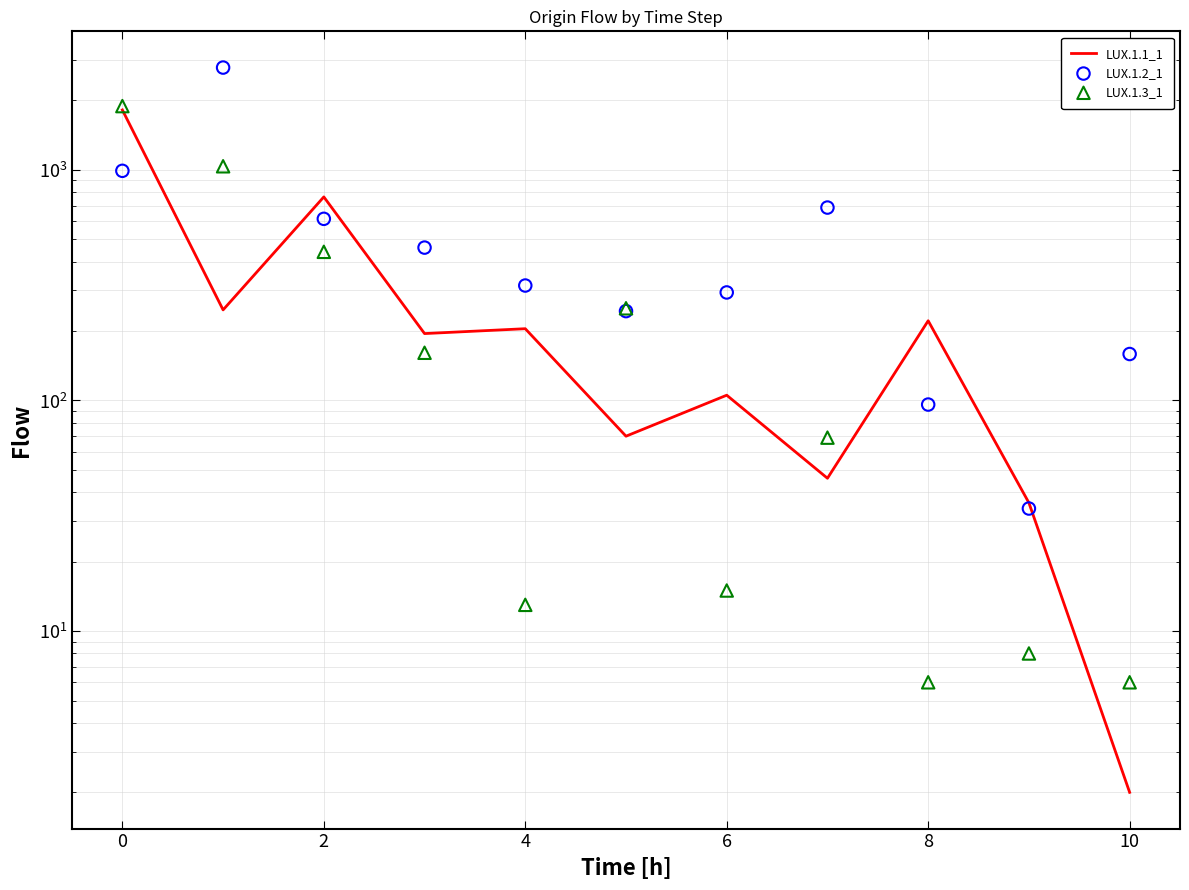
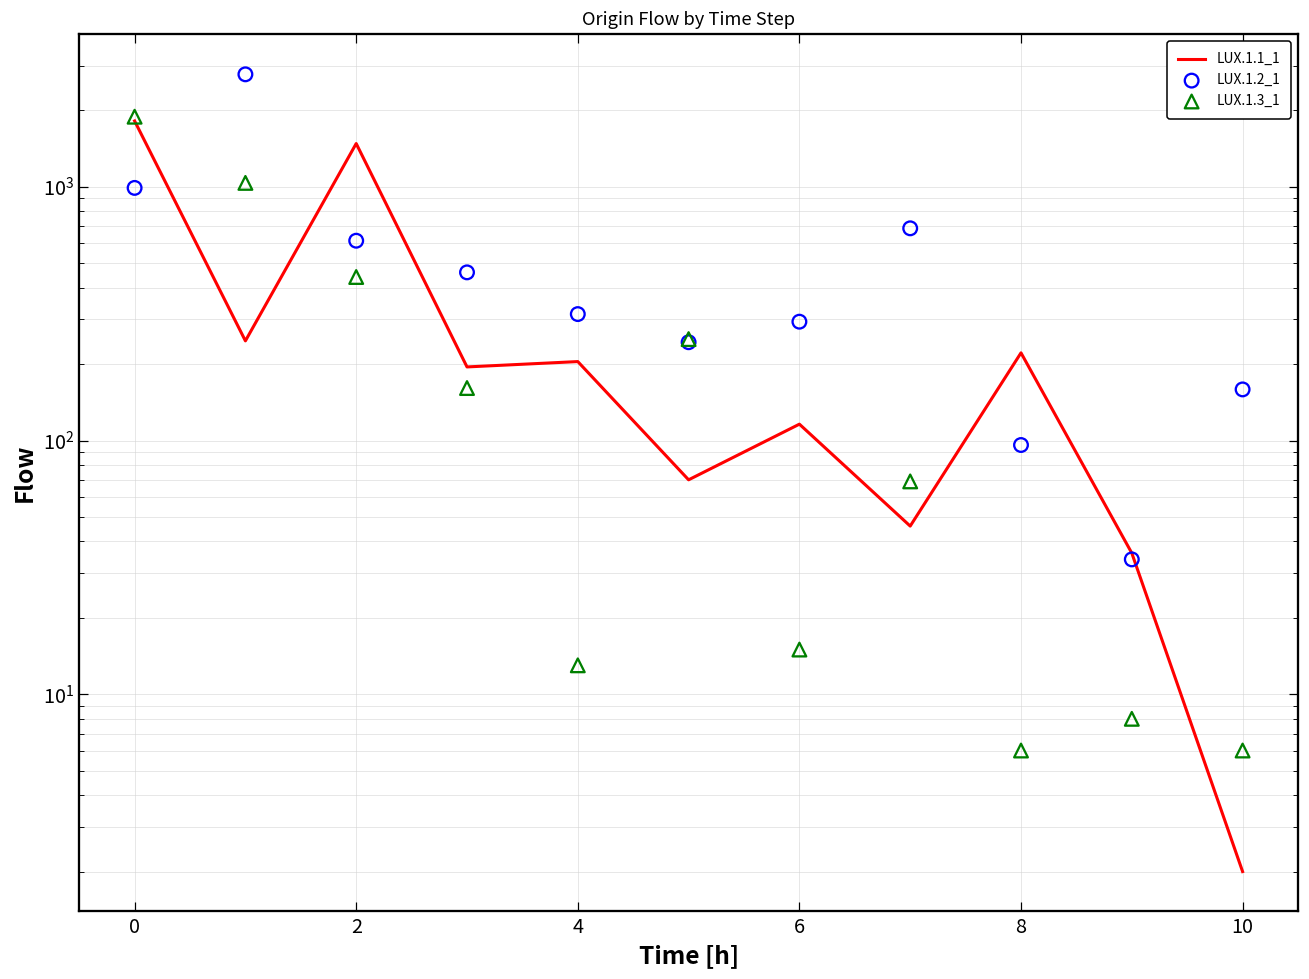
  {
    "LUX.1.1_1": {
      "0": 1800,
-     "2": 760,
+     "2": 1500,
      "4": 200,
-     "6": 110,
+     "6": 120,
      "8": 220,
      "10": 2
    }
  }
